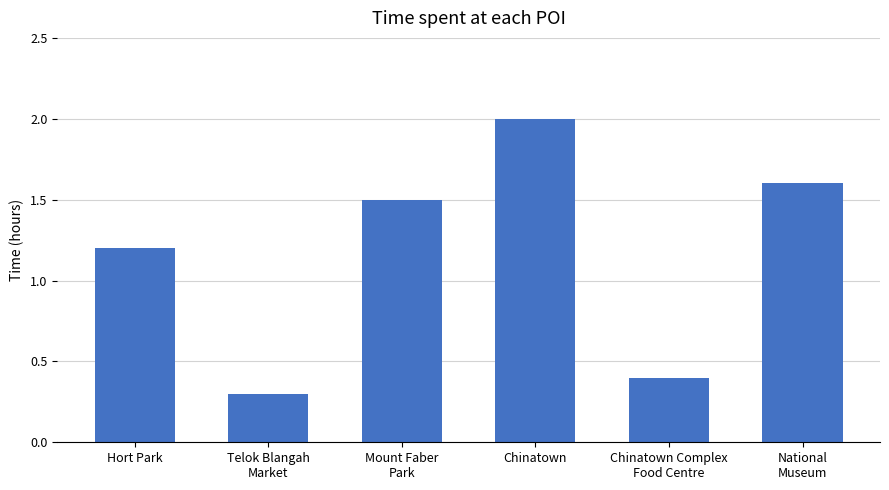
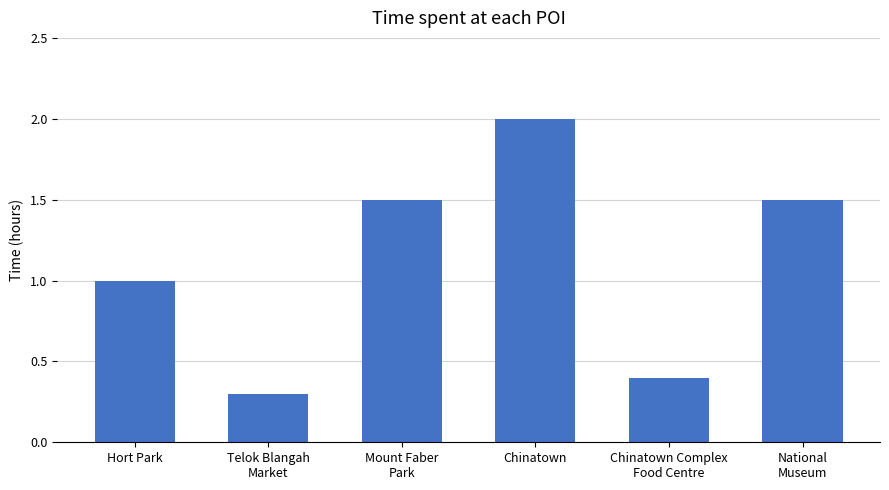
  {
-   "Hort Park": 1.2,
+   "Hort Park": 1.0,
    "Telok Blangah Market": 0.3,
    "Mount Faber Park": 1.5,
    "Chinatown": 2.0,
    "Chinatown Complex Food Centre": 0.4,
-   "National Museum": 1.6
+   "National Museum": 1.5
  }
